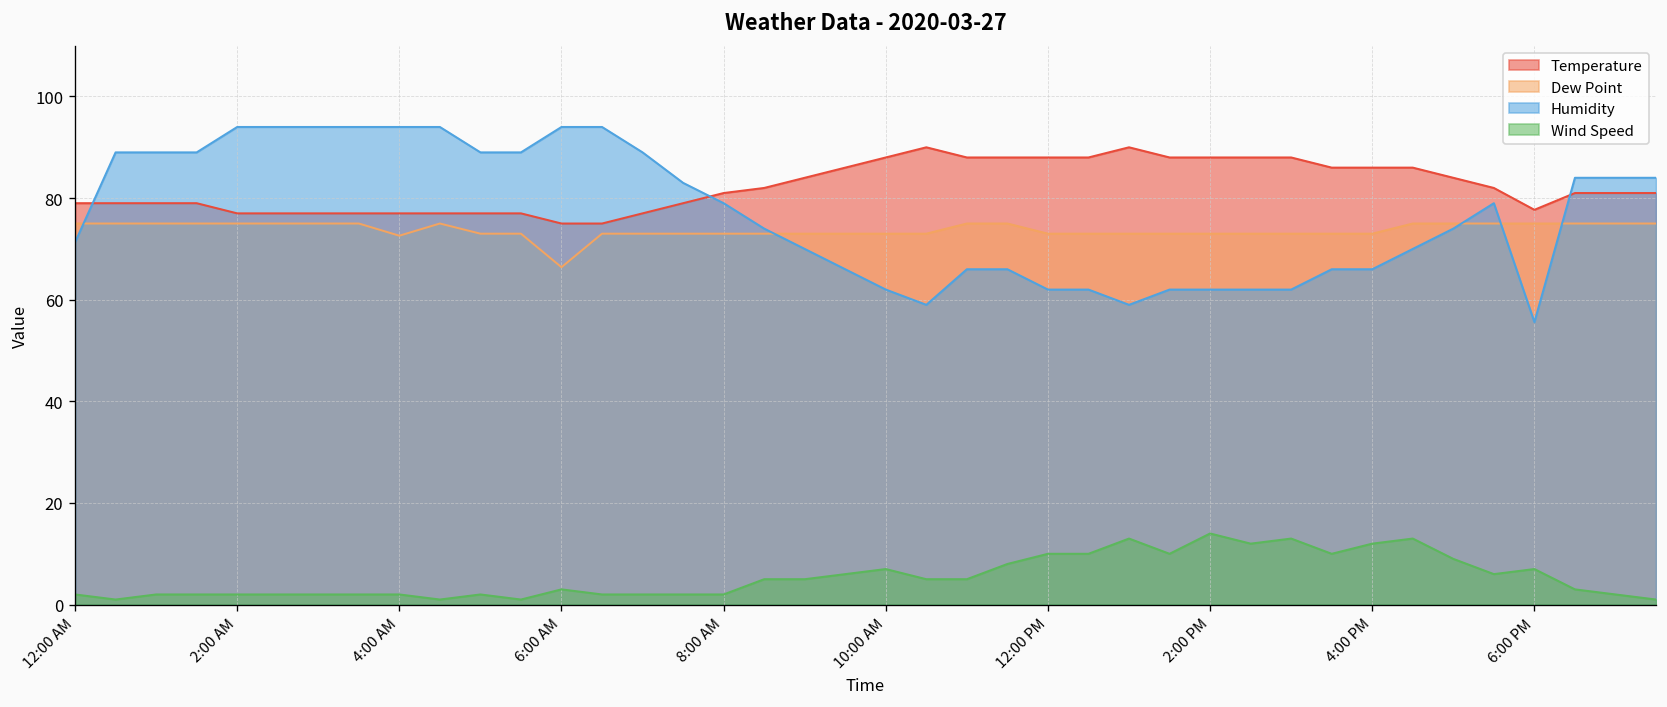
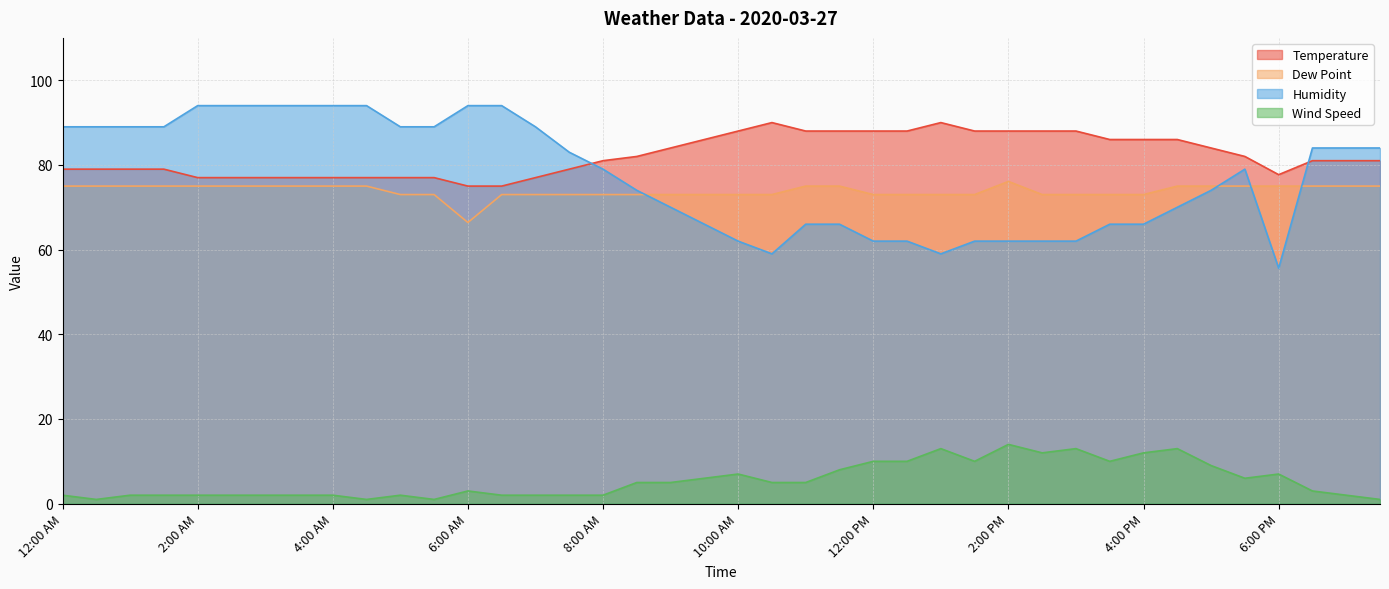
  {
    "Temperature": {
      "12:00 AM": 79,
      "2:00 AM": 77,
      "4:00 AM": 77,
      "6:00 AM": 75,
      "8:00 AM": 81,
      "10:00 AM": 88,
      "12:00 PM": 88,
      "2:00 PM": 88,
      "4:00 PM": 86,
      "6:00 PM": 78
    },
    "Dew Point": {
      "12:00 AM": 75,
      "2:00 AM": 75,
-     "4:00 AM": 73,
+     "4:00 AM": 75,
      "6:00 AM": 66,
      "8:00 AM": 73,
      "10:00 AM": 73,
      "12:00 PM": 73,
-     "2:00 PM": 73,
+     "2:00 PM": 76,
      "4:00 PM": 73,
      "6:00 PM": 75
    },
    "Humidity": {
-     "12:00 AM": 71,
+     "12:00 AM": 89,
      "2:00 AM": 94,
      "4:00 AM": 94,
      "6:00 AM": 94,
      "8:00 AM": 79,
      "10:00 AM": 62,
      "12:00 PM": 62,
      "2:00 PM": 62,
      "4:00 PM": 66,
      "6:00 PM": 56
    },
    "Wind Speed": {
      "12:00 AM": 2,
      "2:00 AM": 2,
      "4:00 AM": 2,
      "6:00 AM": 3,
      "8:00 AM": 2,
      "10:00 AM": 7,
      "12:00 PM": 10,
      "2:00 PM": 14,
      "4:00 PM": 12,
      "6:00 PM": 7
    }
  }
